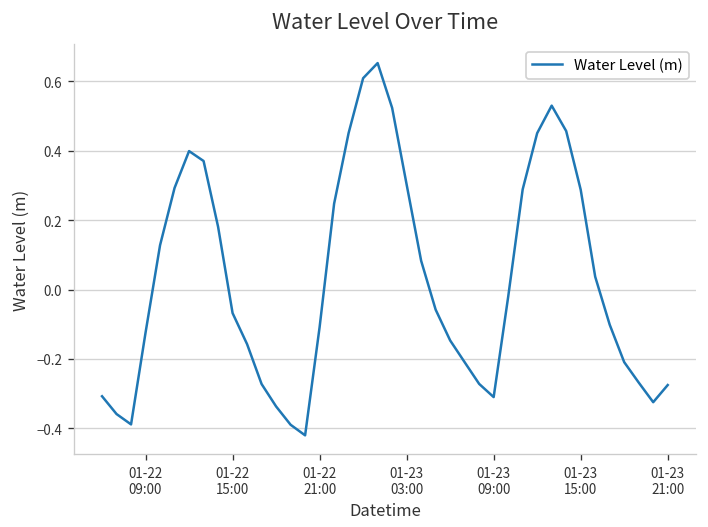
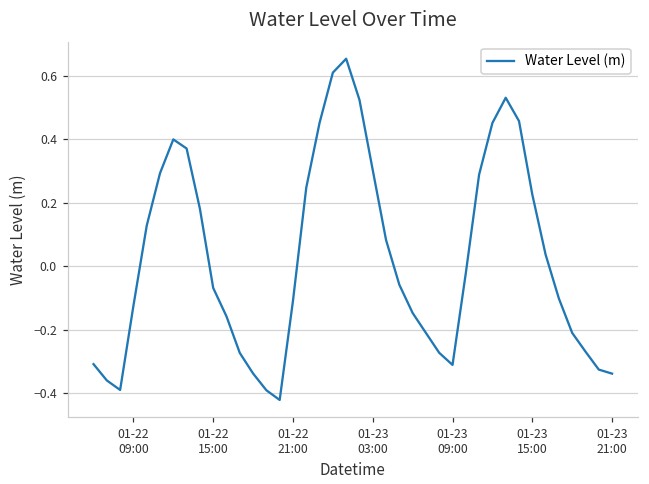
  {
    "01-22 09:00": -0.12,
    "01-22 15:00": -0.07,
    "01-22 21:00": -0.11,
    "01-23 03:00": 0.30,
    "01-23 09:00": -0.31,
-   "01-23 15:00": 0.29,
-   "01-23 21:00": -0.28
+   "01-23 15:00": 0.23,
+   "01-23 21:00": -0.34
  }
